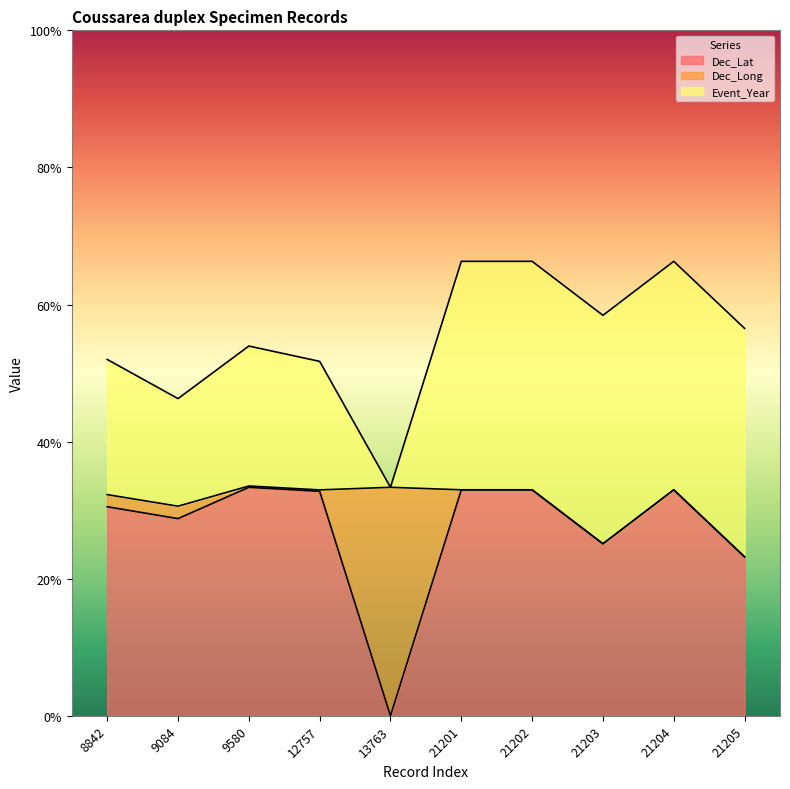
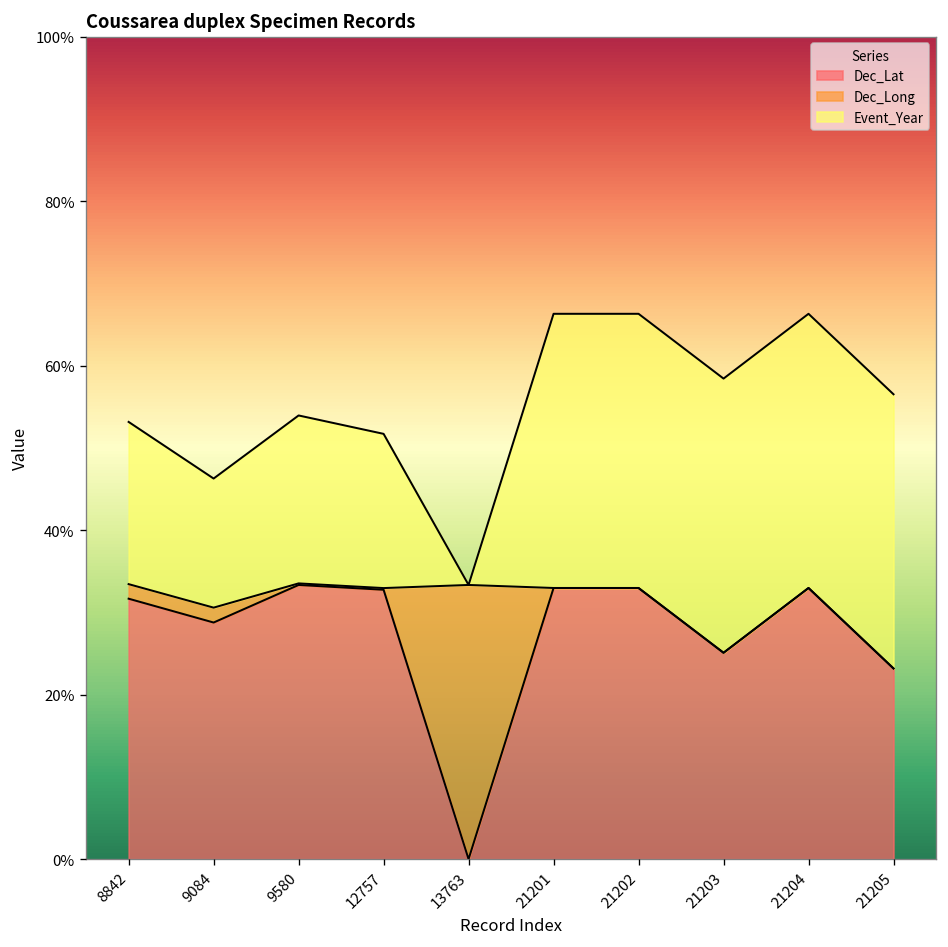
  {
    "Dec_Lat": {
-     "8842": "30%",
+     "8842": "32%",
      "9084": "29%",
      "13763": "0%"
    },
    "Dec_Long": {
      "8842": "2%",
      "9084": "2%"
    },
    "Event_Year": {
      "8842": "20%",
      "9084": "16%",
      "9580": "20%",
      "12757": "19%",
      "21201": "33%",
      "21202": "33%",
      "21203": "33%",
      "21204": "33%",
      "21205": "33%"
    }
  }
